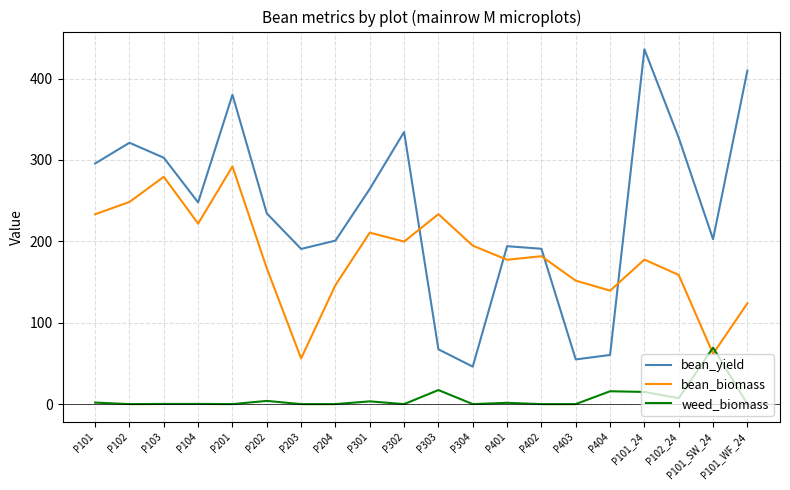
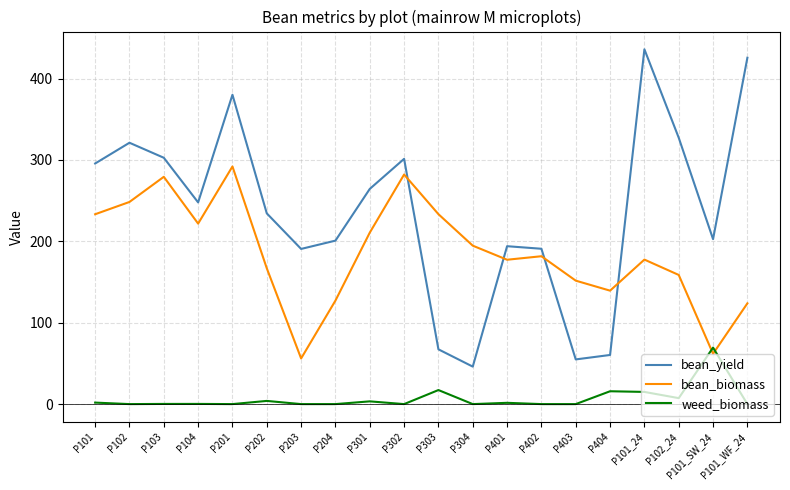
  {
    "bean_yield": {
      "P101": 300,
      "P102": 320,
      "P103": 300,
      "P104": 250,
      "P201": 380,
      "P202": 230,
      "P203": 190,
      "P204": 200,
      "P301": 260,
-     "P302": 330,
+     "P302": 300,
      "P303": 70,
      "P304": 50,
      "P401": 190,
      "P402": 190,
      "P403": 50,
      "P404": 60,
      "P101_24": 440,
      "P102_24": 330,
      "P101_SW_24": 200,
-     "P101_WF_24": 410
+     "P101_WF_24": 430
    },
    "bean_biomass": {
      "P101": 230,
      "P102": 250,
      "P103": 280,
      "P104": 220,
      "P201": 290,
      "P202": 170,
      "P203": 60,
-     "P204": 150,
+     "P204": 130,
      "P301": 210,
-     "P302": 200,
+     "P302": 280,
      "P303": 230,
      "P304": 190,
      "P401": 180,
      "P402": 180,
      "P403": 150,
      "P404": 140,
      "P101_24": 180,
      "P102_24": 160,
      "P101_SW_24": 60,
      "P101_WF_24": 120
    },
    "weed_biomass": {
      "P101": 0,
      "P102": 0,
      "P103": 0,
      "P104": 0,
      "P201": 0,
      "P202": 0,
      "P203": 0,
      "P204": 0,
      "P301": 0,
      "P302": 0,
      "P303": 20,
      "P304": 0,
      "P401": 0,
      "P402": 0,
      "P403": 0,
      "P404": 20,
      "P101_SW_24": 70
    }
  }
